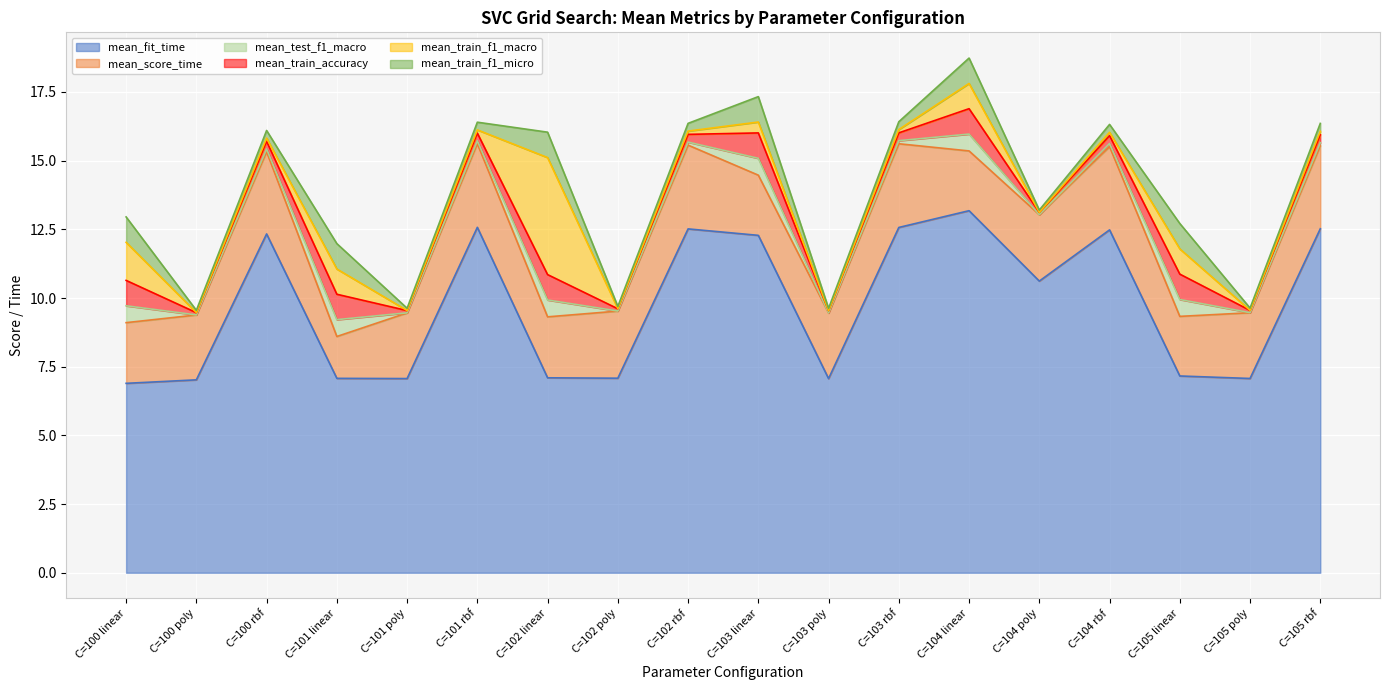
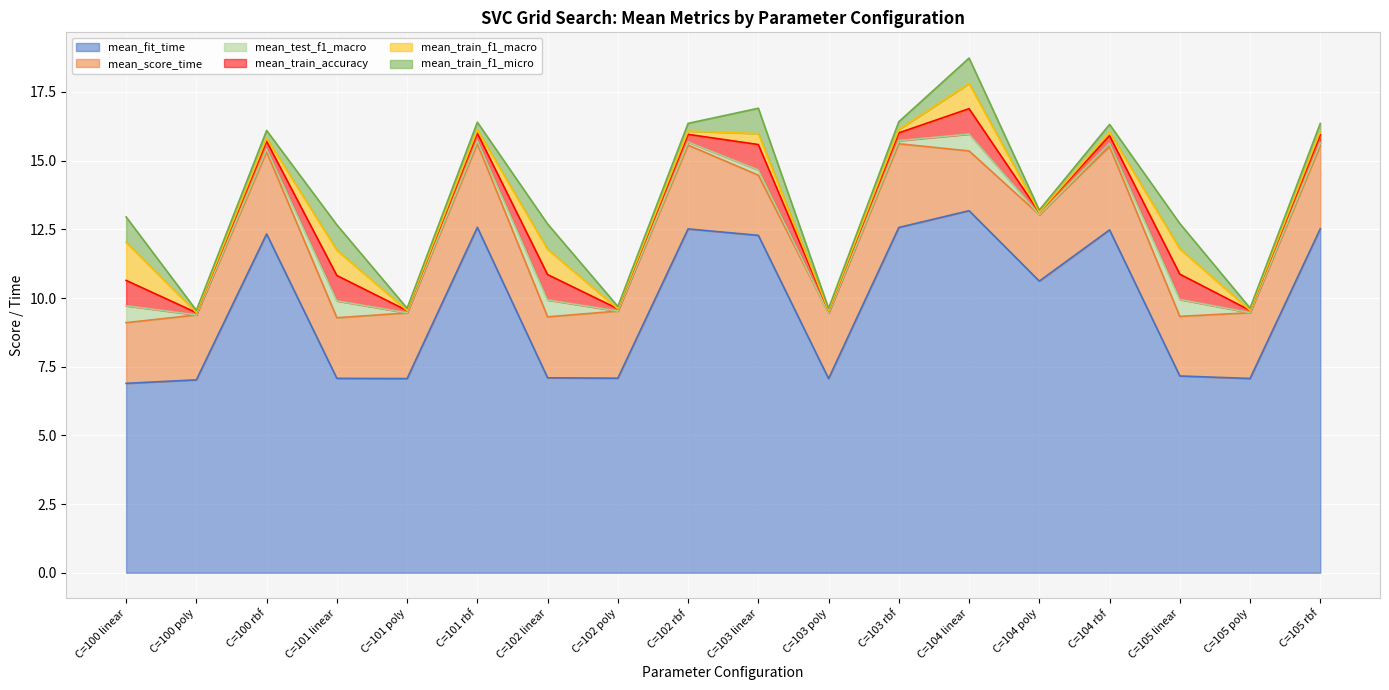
  {
    "mean_fit_time": {
      "C=100 linear": 6.9,
      "C=100 poly": 7.0,
      "C=100 rbf": 12.3,
      "C=101 linear": 7.1,
      "C=101 poly": 7.1,
      "C=101 rbf": 12.6,
      "C=102 linear": 7.1,
      "C=102 poly": 7.1,
      "C=102 rbf": 12.5,
      "C=103 linear": 12.3,
      "C=103 poly": 7.1,
      "C=103 rbf": 12.6,
      "C=104 linear": 13.2,
      "C=104 poly": 10.6,
      "C=104 rbf": 12.5,
      "C=105 linear": 7.2,
      "C=105 poly": 7.1,
      "C=105 rbf": 12.5
    },
    "mean_score_time": {
      "C=100 linear": 2.2,
      "C=100 rbf": 3.0,
-     "C=101 linear": 1.5,
+     "C=101 linear": 2.2,
      "C=101 rbf": 3.0,
      "C=102 linear": 2.2,
      "C=102 rbf": 3.0,
      "C=103 linear": 2.2,
      "C=103 rbf": 3.0,
      "C=104 linear": 2.2,
      "C=104 rbf": 3.0,
      "C=105 linear": 2.2,
      "C=105 rbf": 3.0
    },
    "mean_test_f1_macro": {
      "C=100 linear": 0.6,
      "C=100 rbf": 0.1,
      "C=101 linear": 0.6,
      "C=101 rbf": 0.1,
      "C=102 linear": 0.6,
      "C=102 rbf": 0.1,
-     "C=103 linear": 0.6,
+     "C=103 linear": 0.2,
      "C=103 rbf": 0.1,
      "C=104 linear": 0.6,
      "C=104 rbf": 0.1,
      "C=105 linear": 0.6,
      "C=105 rbf": 0.1
    },
    "mean_train_accuracy": {
      "C=100 linear": 0.9,
      "C=100 rbf": 0.3,
      "C=101 linear": 0.9,
      "C=101 rbf": 0.3,
      "C=102 linear": 0.9,
      "C=102 rbf": 0.3,
      "C=103 linear": 0.9,
      "C=103 rbf": 0.3,
      "C=104 linear": 0.9,
      "C=104 rbf": 0.3,
      "C=105 linear": 0.9,
      "C=105 rbf": 0.3
    },
    "mean_train_f1_macro": {
      "C=100 linear": 1.4,
      "C=100 rbf": 0.1,
      "C=101 linear": 0.9,
      "C=101 rbf": 0.1,
-     "C=102 linear": 4.3,
+     "C=102 linear": 0.9,
      "C=102 rbf": 0.1,
      "C=103 linear": 0.4,
      "C=103 rbf": 0.1,
      "C=104 linear": 0.9,
      "C=104 rbf": 0.1,
      "C=105 linear": 0.9,
      "C=105 rbf": 0.1
    },
    "mean_train_f1_micro": {
      "C=100 linear": 0.9,
      "C=100 rbf": 0.3,
      "C=101 linear": 0.9,
      "C=101 rbf": 0.3,
      "C=102 linear": 0.9,
      "C=102 rbf": 0.3,
      "C=103 linear": 0.9,
      "C=103 rbf": 0.3,
      "C=104 linear": 0.9,
      "C=104 rbf": 0.3,
      "C=105 linear": 0.9,
      "C=105 rbf": 0.3
    }
  }
